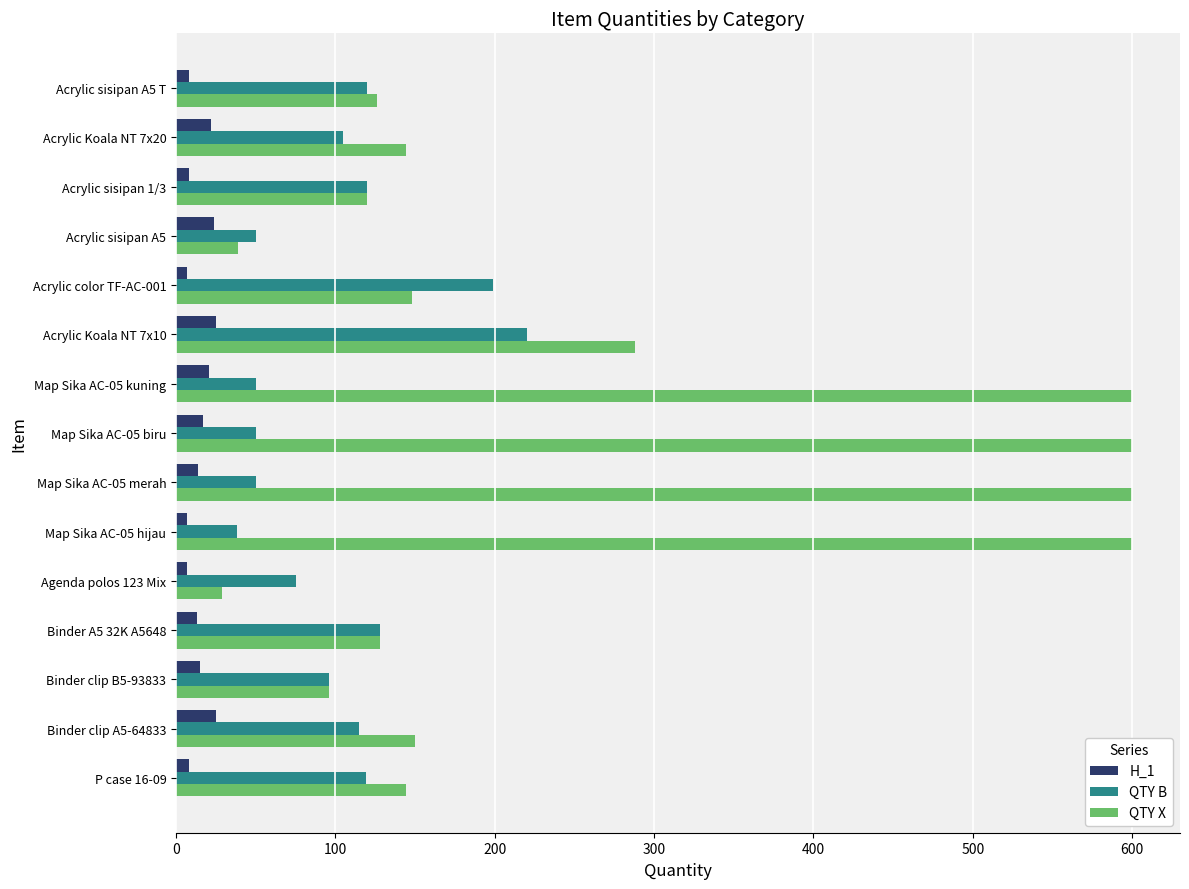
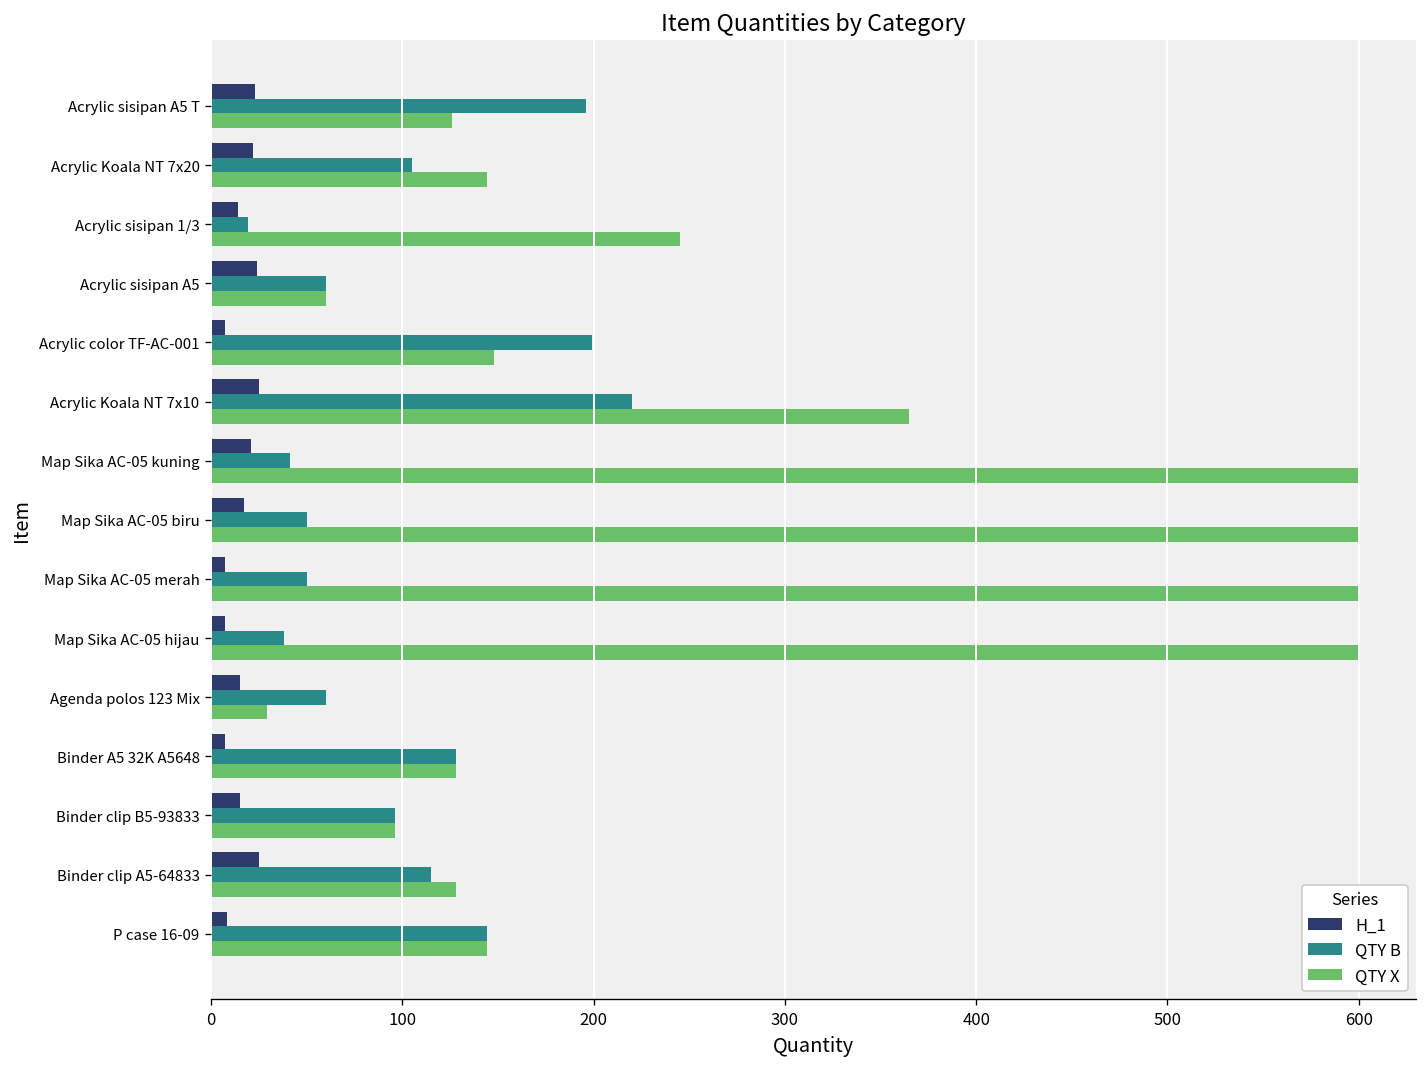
  {
    "H_1": {
-     "Acrylic sisipan A5 T": 8,
+     "Acrylic sisipan A5 T": 23,
      "Acrylic Koala NT 7x20": 22,
-     "Acrylic sisipan 1/3": 8,
+     "Acrylic sisipan 1/3": 14,
      "Acrylic sisipan A5": 24,
      "Acrylic color TF-AC-001": 7,
      "Acrylic Koala NT 7x10": 25,
      "Map Sika AC-05 kuning": 21,
      "Map Sika AC-05 biru": 17,
-     "Map Sika AC-05 merah": 14,
+     "Map Sika AC-05 merah": 7,
      "Map Sika AC-05 hijau": 7,
-     "Agenda polos 123 Mix": 7,
-     "Binder A5 32K A5648": 13,
+     "Agenda polos 123 Mix": 15,
+     "Binder A5 32K A5648": 7,
      "Binder clip B5-93833": 15,
      "Binder clip A5-64833": 25,
      "P case 16-09": 8
    },
    "QTY B": {
-     "Acrylic sisipan A5 T": 120,
+     "Acrylic sisipan A5 T": 196,
      "Acrylic Koala NT 7x20": 105,
-     "Acrylic sisipan 1/3": 120,
-     "Acrylic sisipan A5": 50,
+     "Acrylic sisipan 1/3": 19,
+     "Acrylic sisipan A5": 60,
      "Acrylic color TF-AC-001": 199,
      "Acrylic Koala NT 7x10": 220,
-     "Map Sika AC-05 kuning": 50,
+     "Map Sika AC-05 kuning": 41,
      "Map Sika AC-05 biru": 50,
      "Map Sika AC-05 merah": 50,
      "Map Sika AC-05 hijau": 38,
-     "Agenda polos 123 Mix": 75,
+     "Agenda polos 123 Mix": 60,
      "Binder A5 32K A5648": 128,
      "Binder clip B5-93833": 96,
      "Binder clip A5-64833": 115,
-     "P case 16-09": 119
+     "P case 16-09": 144
    },
    "QTY X": {
      "Acrylic sisipan A5 T": 126,
      "Acrylic Koala NT 7x20": 144,
-     "Acrylic sisipan 1/3": 120,
-     "Acrylic sisipan A5": 39,
+     "Acrylic sisipan 1/3": 245,
+     "Acrylic sisipan A5": 60,
      "Acrylic color TF-AC-001": 148,
-     "Acrylic Koala NT 7x10": 288,
+     "Acrylic Koala NT 7x10": 365,
      "Map Sika AC-05 kuning": 600,
      "Map Sika AC-05 biru": 600,
      "Map Sika AC-05 merah": 600,
      "Map Sika AC-05 hijau": 600,
      "Agenda polos 123 Mix": 29,
      "Binder A5 32K A5648": 128,
      "Binder clip B5-93833": 96,
-     "Binder clip A5-64833": 150,
+     "Binder clip A5-64833": 128,
      "P case 16-09": 144
    }
  }
